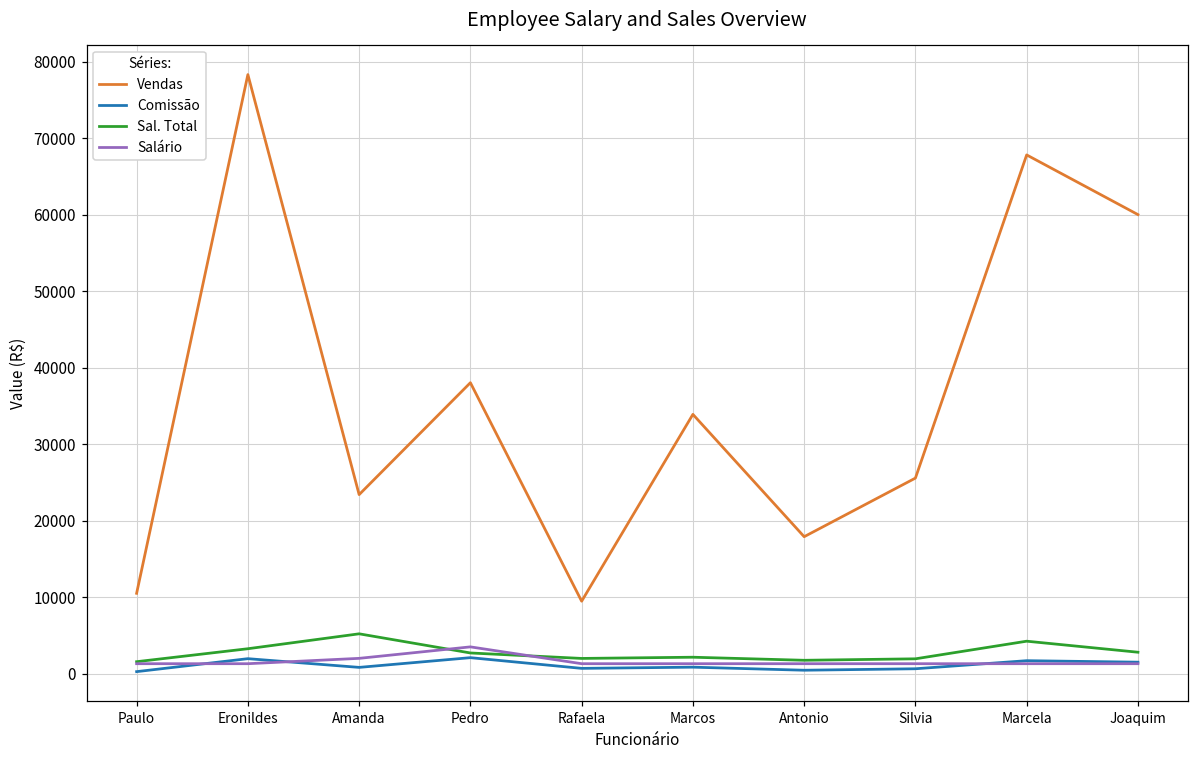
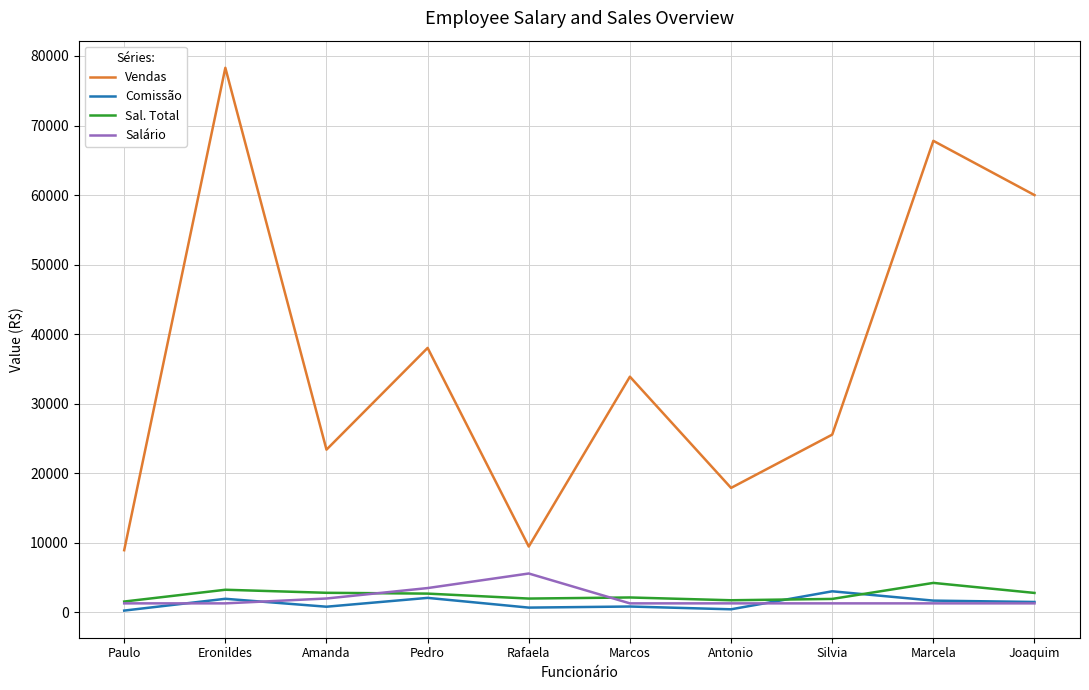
  {
    "Vendas": {
-     "Paulo": 11000,
+     "Paulo": 9000,
      "Eronildes": 78000,
      "Amanda": 23000,
      "Pedro": 38000,
      "Rafaela": 9000,
      "Marcos": 34000,
      "Antonio": 18000,
      "Silvia": 26000,
      "Marcela": 68000,
      "Joaquim": 60000
    },
    "Comissão": {
      "Paulo": 0,
      "Eronildes": 2000,
      "Amanda": 1000,
      "Pedro": 2000,
      "Rafaela": 1000,
      "Marcos": 1000,
      "Antonio": 0,
-     "Silvia": 1000,
+     "Silvia": 3000,
      "Marcela": 2000
    },
    "Sal. Total": {
      "Eronildes": 3000,
-     "Amanda": 5000,
+     "Amanda": 3000,
      "Pedro": 3000,
      "Rafaela": 2000,
      "Marcos": 2000,
      "Antonio": 2000,
      "Silvia": 2000,
      "Marcela": 4000,
      "Joaquim": 3000
    },
    "Salário": {
      "Eronildes": 1000,
      "Amanda": 2000,
      "Pedro": 4000,
-     "Rafaela": 1000,
+     "Rafaela": 6000,
      "Marcos": 1000,
      "Antonio": 1000,
      "Silvia": 1000,
      "Marcela": 1000
    }
  }
